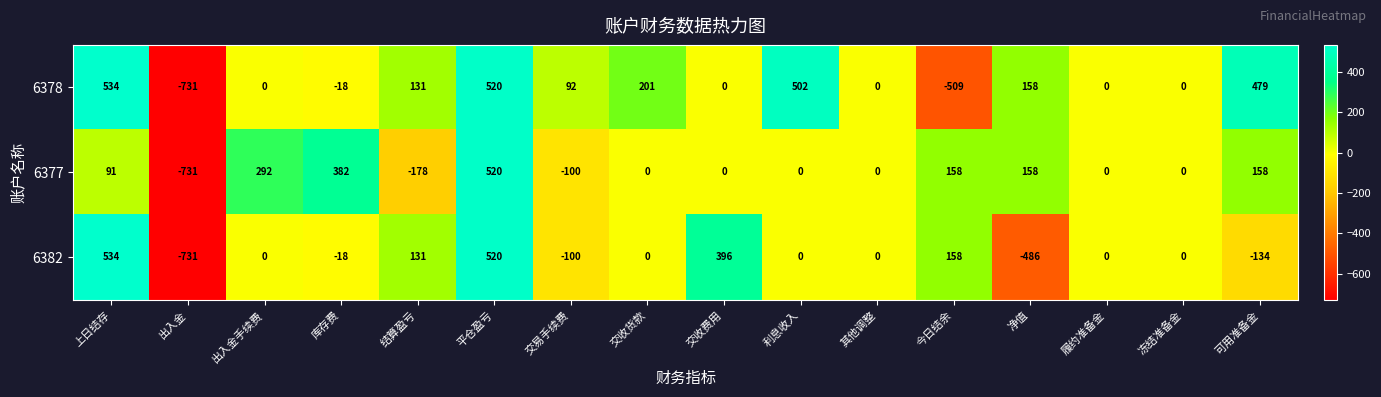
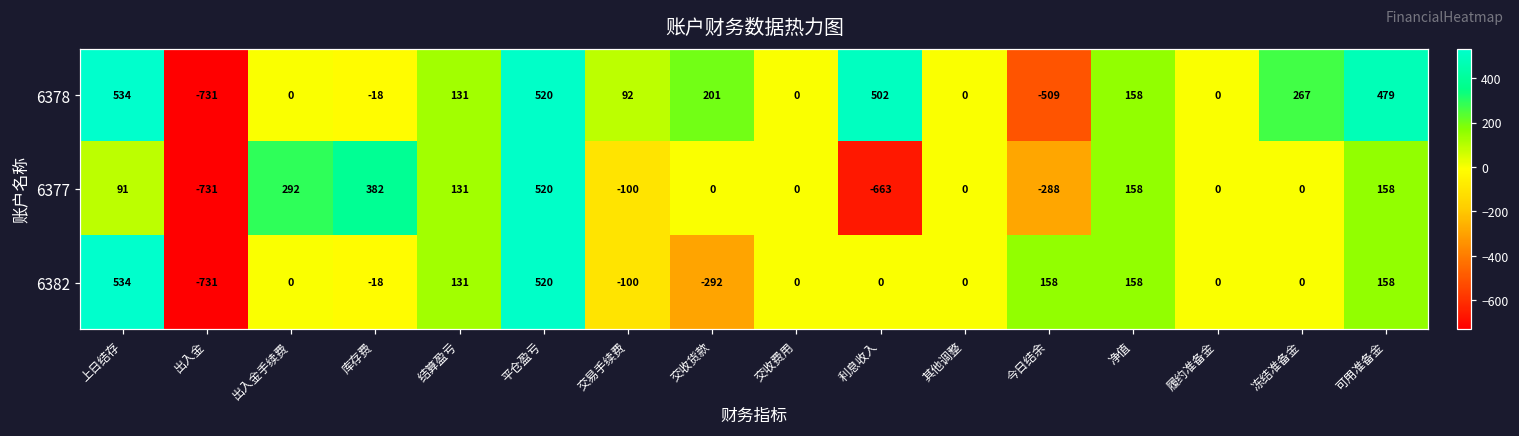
  {
    "6378": {
      "上日结存": 534,
      "出入金": -731,
      "出入金手续费": 0,
      "库存费": -18,
      "结算盈亏": 131,
      "平仓盈亏": 520,
      "交易手续费": 92,
      "交收货款": 201,
      "交收费用": 0,
      "利息收入": 502,
      "其他调整": 0,
      "今日结余": -509,
      "净值": 158,
      "履约准备金": 0,
-     "冻结准备金": 0,
+     "冻结准备金": 267,
      "可用准备金": 479
    },
    "6377": {
      "上日结存": 91,
      "出入金": -731,
      "出入金手续费": 292,
      "库存费": 382,
-     "结算盈亏": -178,
+     "结算盈亏": 131,
      "平仓盈亏": 520,
      "交易手续费": -100,
      "交收货款": 0,
      "交收费用": 0,
-     "利息收入": 0,
+     "利息收入": -663,
      "其他调整": 0,
-     "今日结余": 158,
+     "今日结余": -288,
      "净值": 158,
      "履约准备金": 0,
      "冻结准备金": 0,
      "可用准备金": 158
    },
    "6382": {
      "上日结存": 534,
      "出入金": -731,
      "出入金手续费": 0,
      "库存费": -18,
      "结算盈亏": 131,
      "平仓盈亏": 520,
      "交易手续费": -100,
-     "交收货款": 0,
-     "交收费用": 396,
+     "交收货款": -292,
+     "交收费用": 0,
      "利息收入": 0,
      "其他调整": 0,
      "今日结余": 158,
-     "净值": -486,
+     "净值": 158,
      "履约准备金": 0,
      "冻结准备金": 0,
-     "可用准备金": -134
+     "可用准备金": 158
    }
  }
